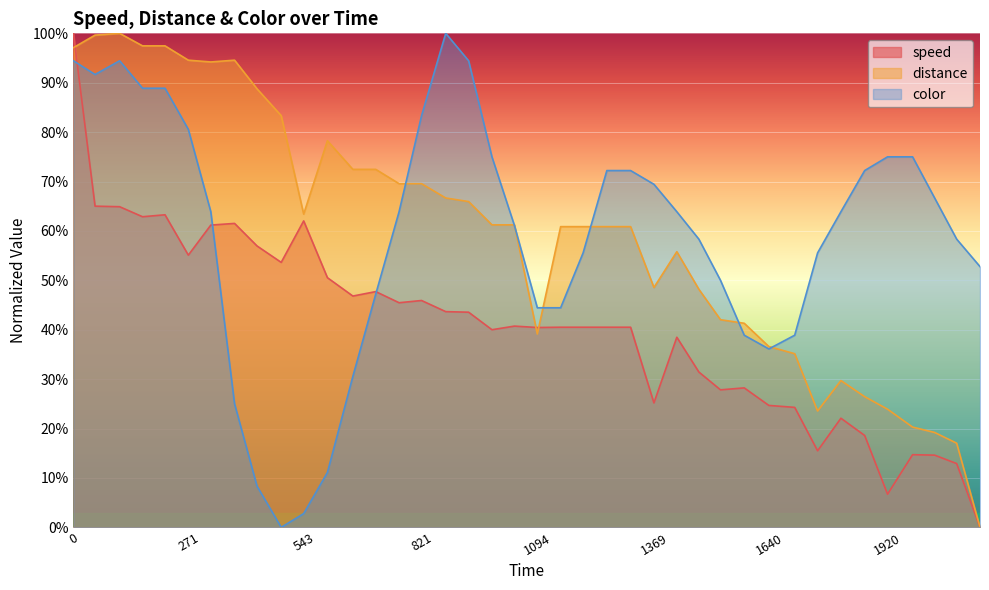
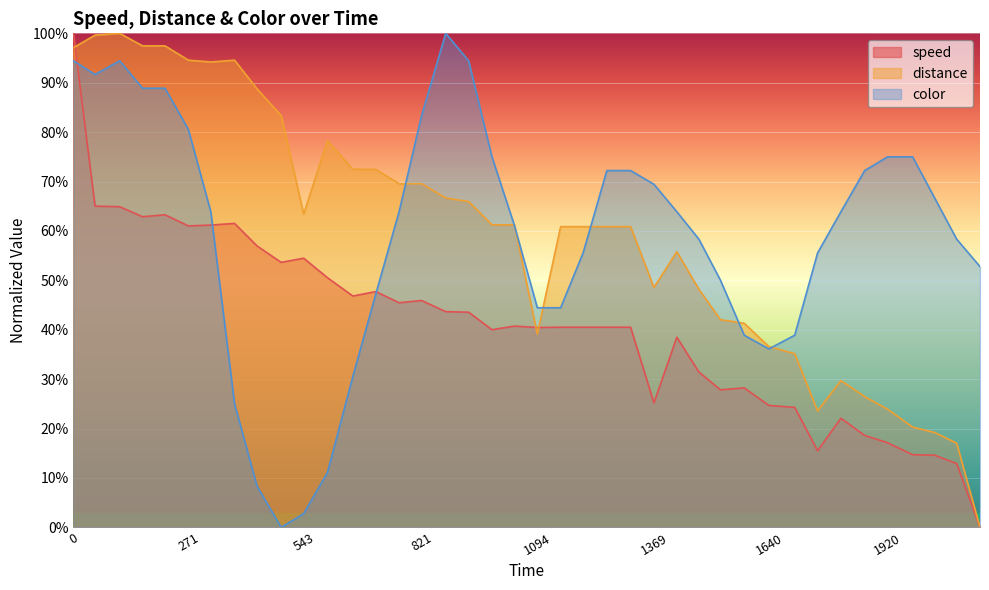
  {
    "speed": {
      "0": "100%",
-     "271": "55%",
-     "543": "62%",
+     "271": "61%",
+     "543": "54%",
      "821": "46%",
      "1094": "40%",
      "1369": "25%",
      "1640": "25%",
-     "1920": "7%"
+     "1920": "17%"
    },
    "distance": {
      "0": "97%",
      "271": "95%",
      "543": "63%",
      "821": "70%",
      "1094": "39%",
      "1369": "49%",
      "1920": "24%"
    },
    "color": {
      "0": "94%",
      "271": "81%",
      "821": "83%",
      "1094": "44%",
      "1369": "69%",
      "1920": "75%"
    }
  }
